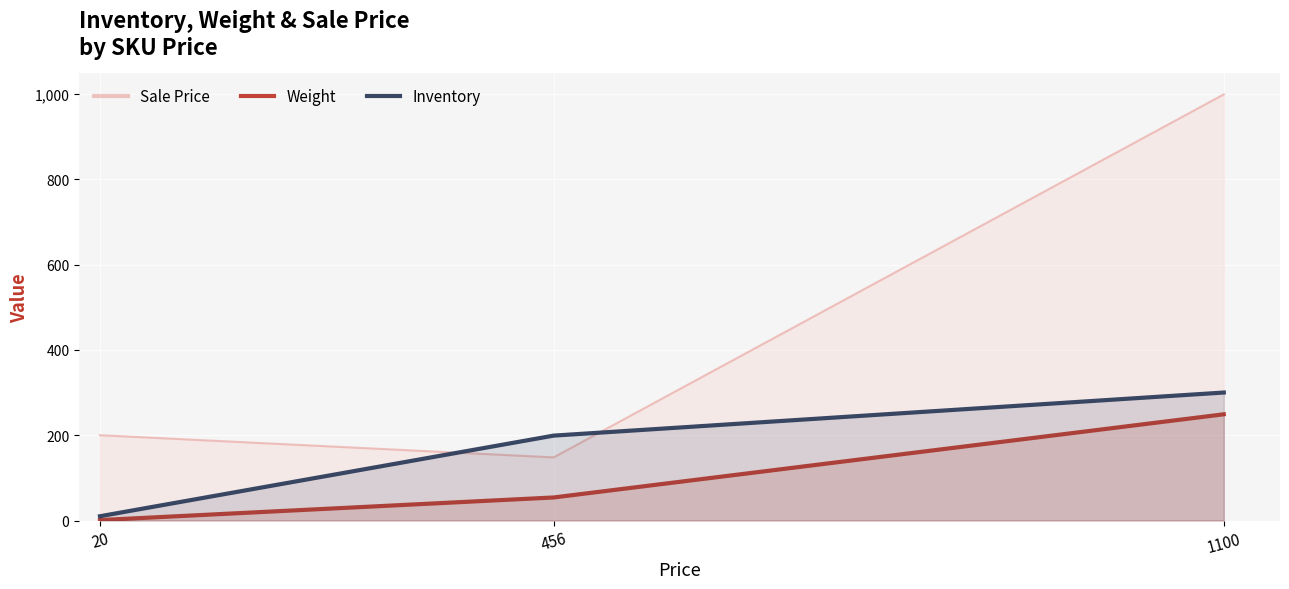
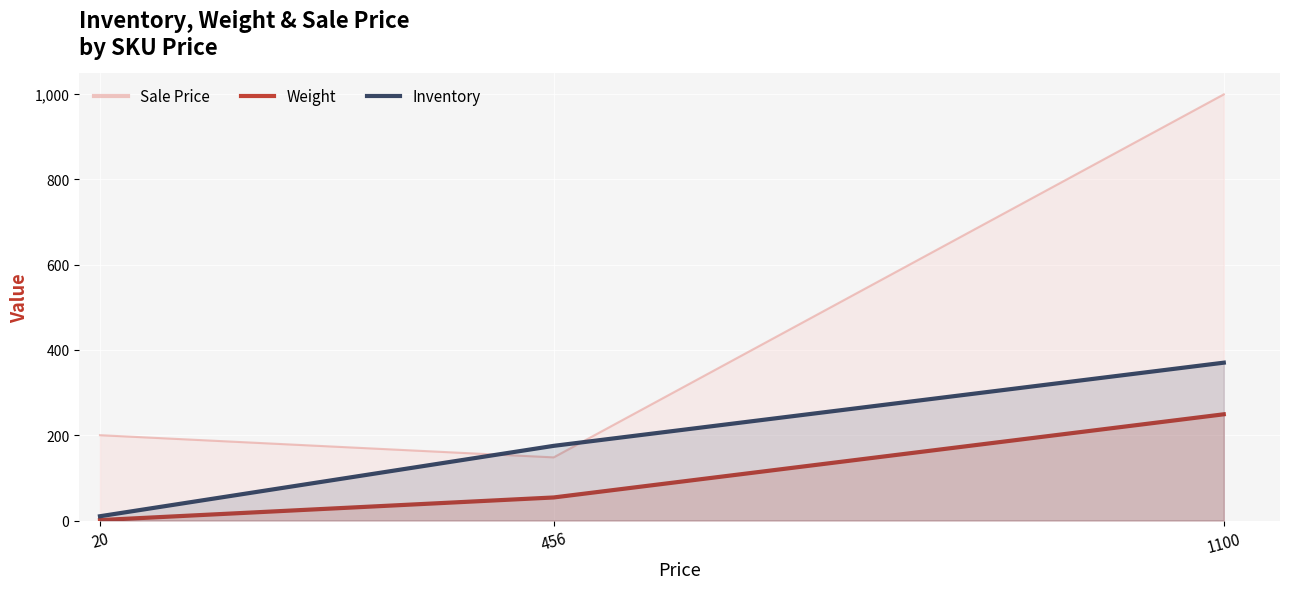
  {
    "Sale Price": {
      "20": "200",
      "456": "150",
      "1100": "1,000"
    },
    "Weight": {
      "20": "0",
      "456": "50",
      "1100": "250"
    },
    "Inventory": {
      "20": "10",
-     "456": "200",
-     "1100": "300"
+     "456": "180",
+     "1100": "370"
    }
  }
